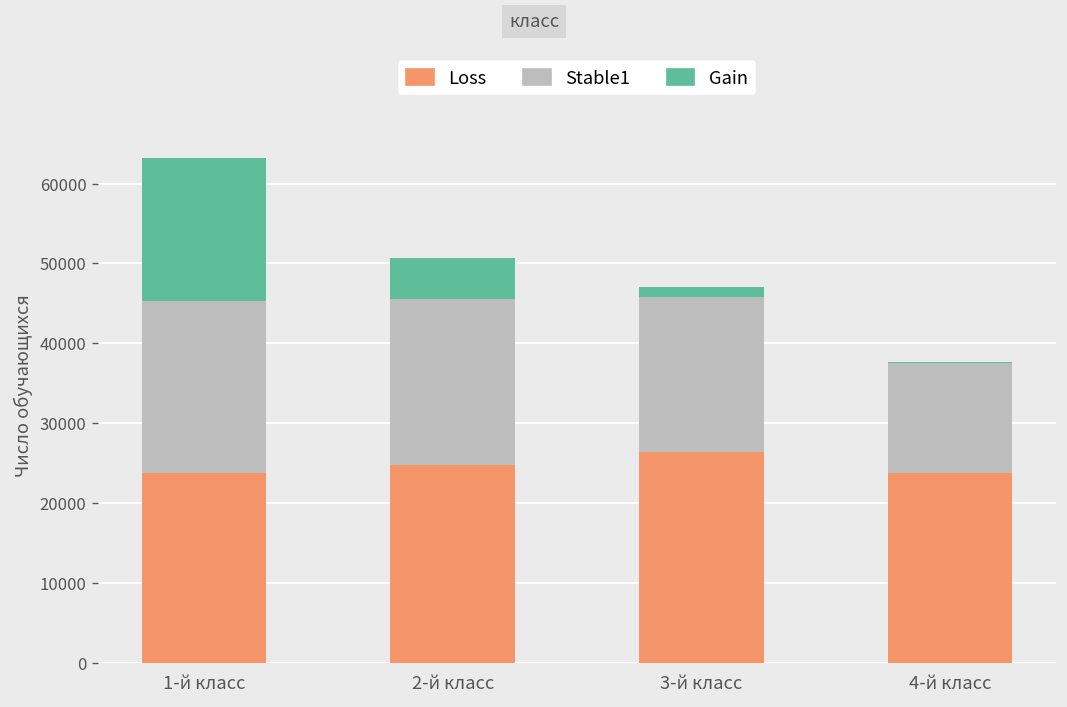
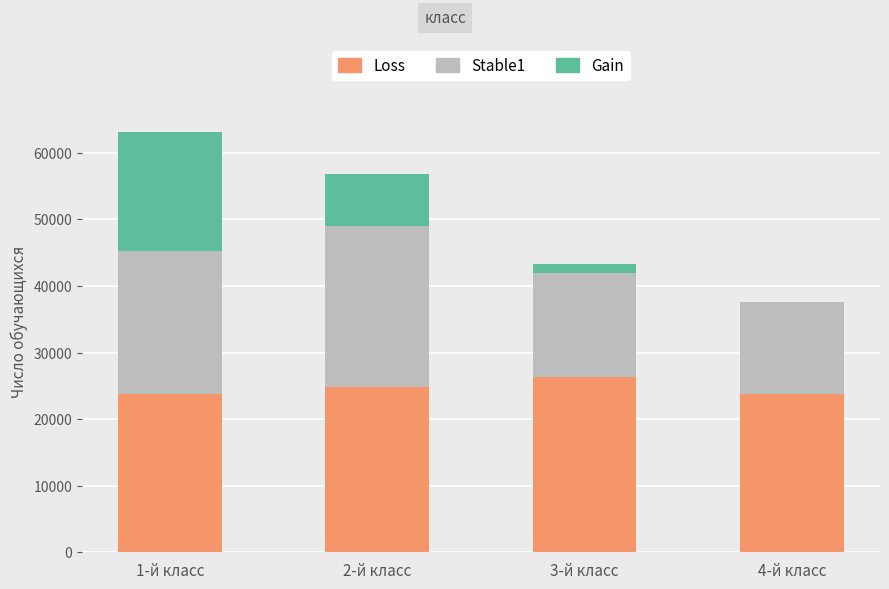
  {
    "Loss": {
      "1-й класс": 24000,
      "2-й класс": 25000,
      "3-й класс": 26000,
      "4-й класс": 24000
    },
    "Stable1": {
      "1-й класс": 22000,
-     "2-й класс": 21000,
-     "3-й класс": 19000,
+     "2-й класс": 24000,
+     "3-й класс": 16000,
      "4-й класс": 14000
    },
    "Gain": {
      "1-й класс": 18000,
-     "2-й класс": 5000,
+     "2-й класс": 8000,
      "3-й класс": 1000
    }
  }
